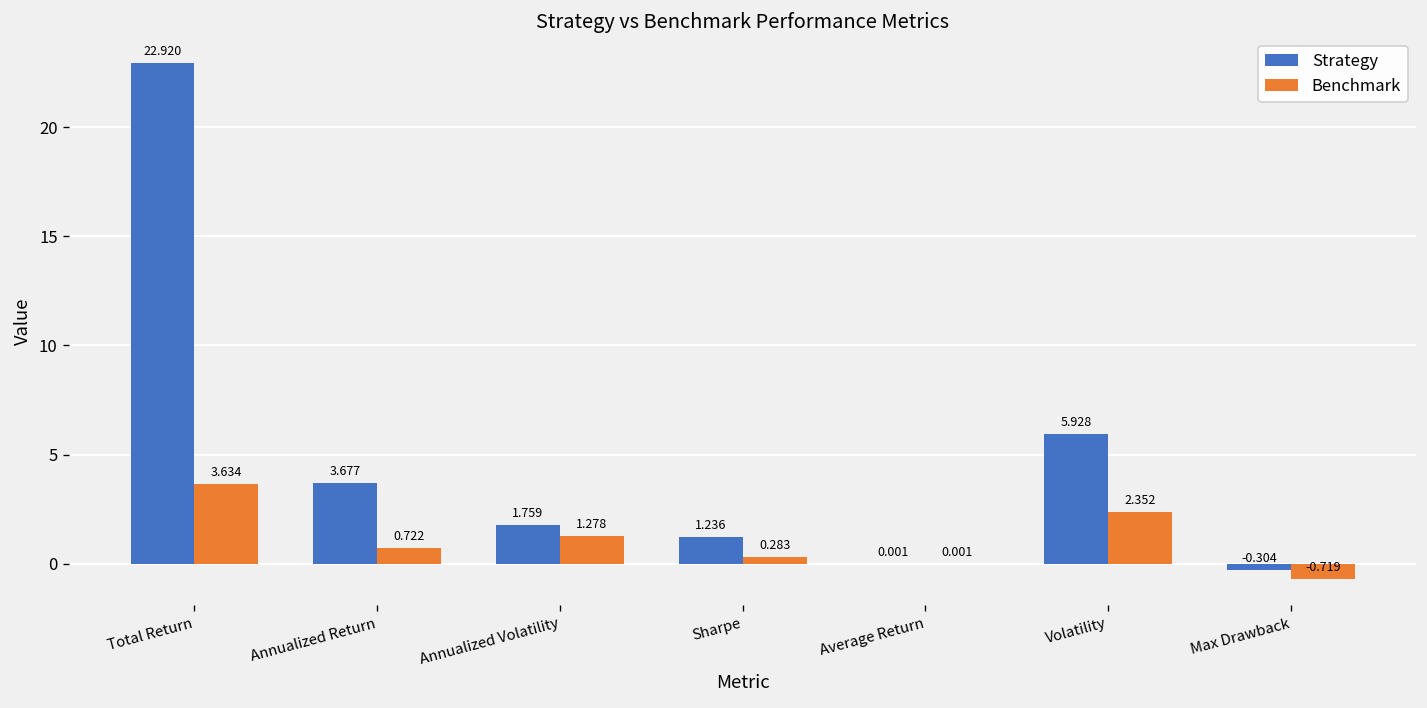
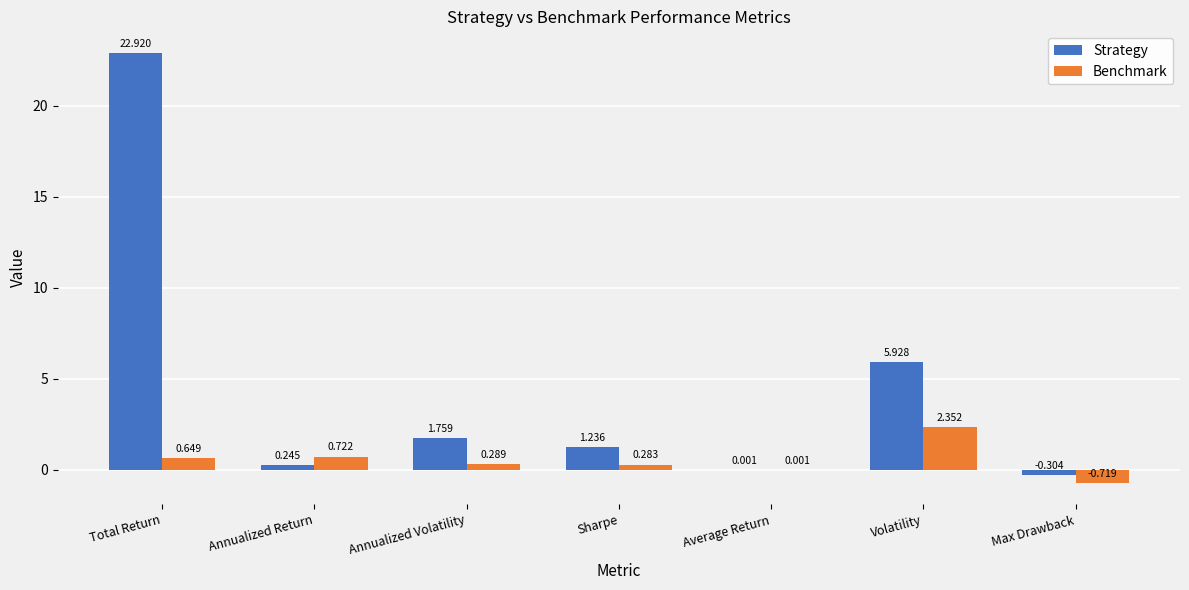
  {
    "Strategy": {
      "Total Return": 22.920,
-     "Annualized Return": 3.677,
+     "Annualized Return": 0.245,
      "Annualized Volatility": 1.759,
      "Sharpe": 1.236,
      "Average Return": 0.001,
      "Volatility": 5.928,
      "Max Drawback": -0.304
    },
    "Benchmark": {
-     "Total Return": 3.634,
+     "Total Return": 0.649,
      "Annualized Return": 0.722,
-     "Annualized Volatility": 1.278,
+     "Annualized Volatility": 0.289,
      "Sharpe": 0.283,
      "Average Return": 0.001,
      "Volatility": 2.352,
      "Max Drawback": -0.719
    }
  }
